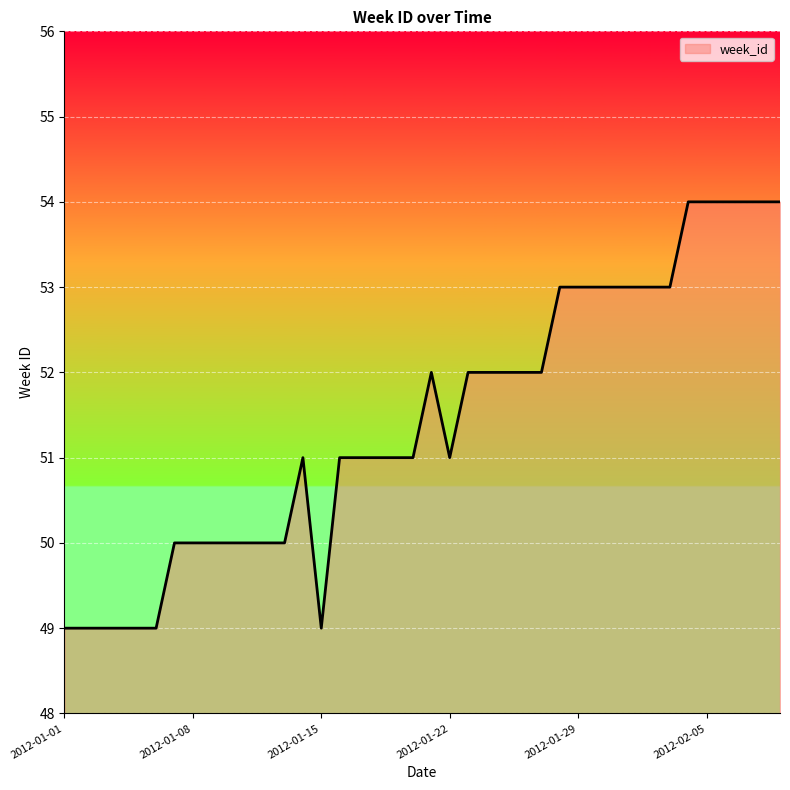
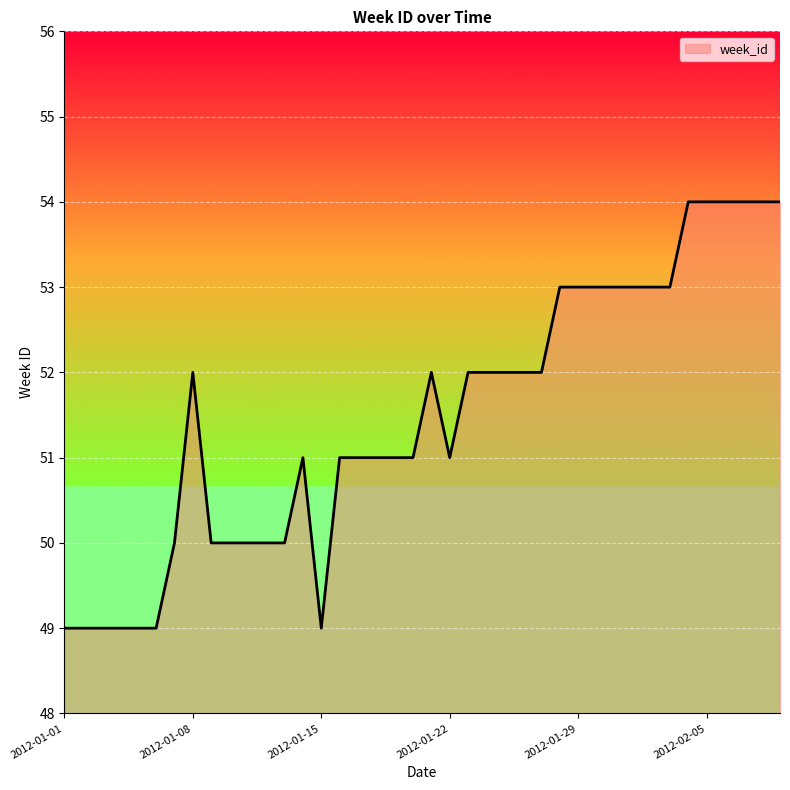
  {
    "2012-01-01": 49,
-   "2012-01-08": 50,
+   "2012-01-08": 52,
    "2012-01-15": 49,
    "2012-01-22": 51,
    "2012-01-29": 53,
    "2012-02-05": 54
  }
